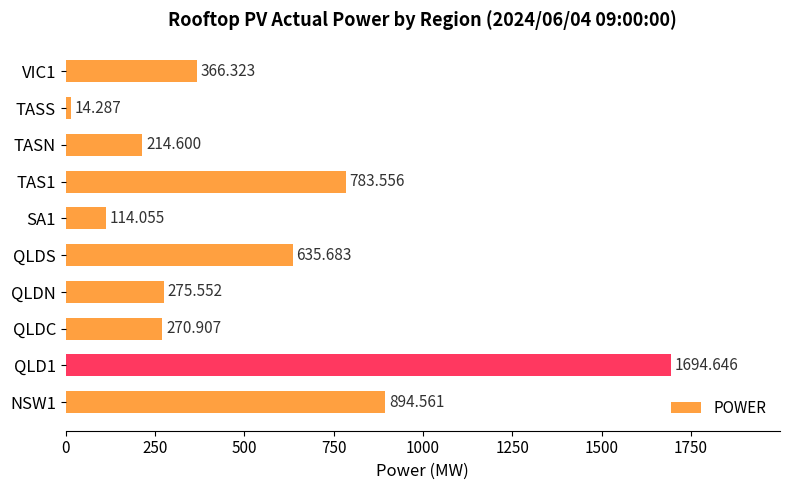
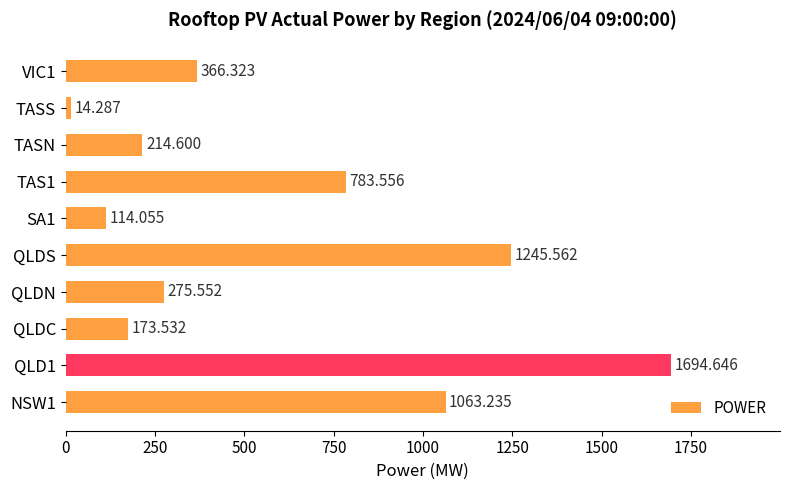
  {
    "VIC1": 366.323,
    "TASS": 14.287,
    "TASN": 214.600,
    "TAS1": 783.556,
    "SA1": 114.055,
-   "QLDS": 635.683,
+   "QLDS": 1245.562,
    "QLDN": 275.552,
-   "QLDC": 270.907,
+   "QLDC": 173.532,
    "QLD1": 1694.646,
-   "NSW1": 894.561
+   "NSW1": 1063.235
  }
